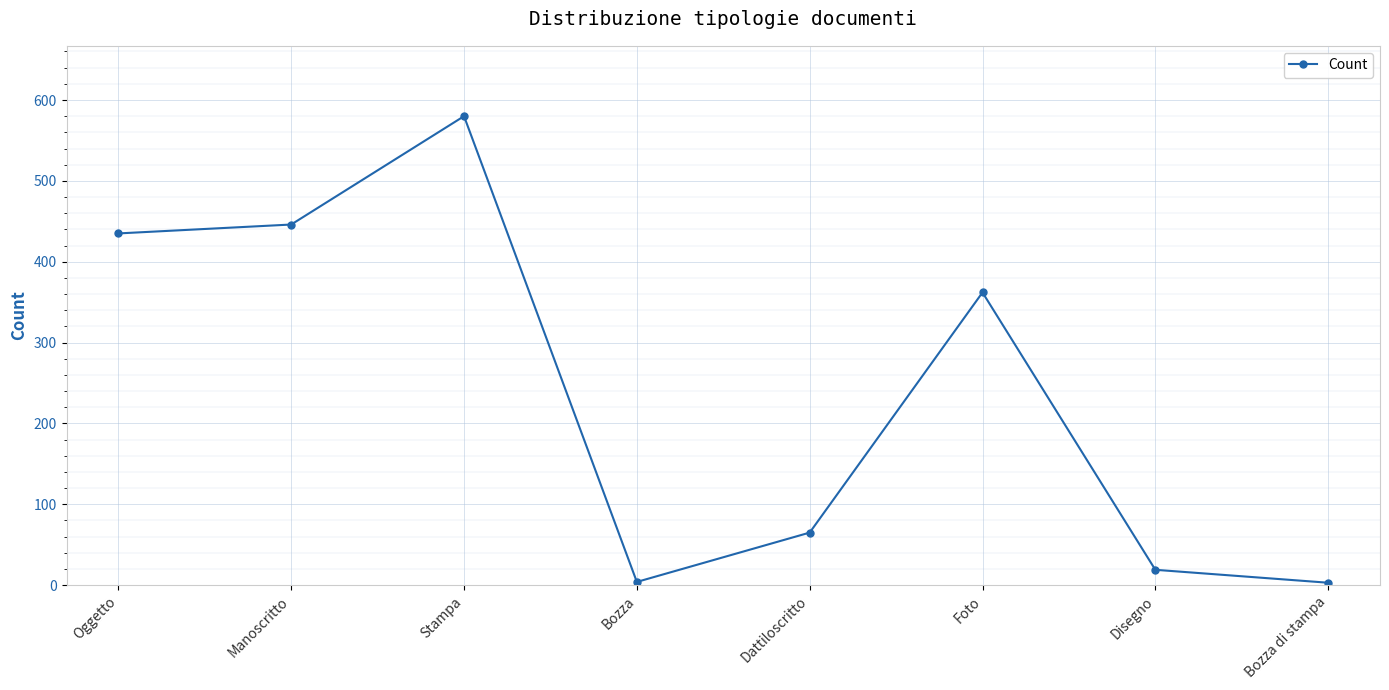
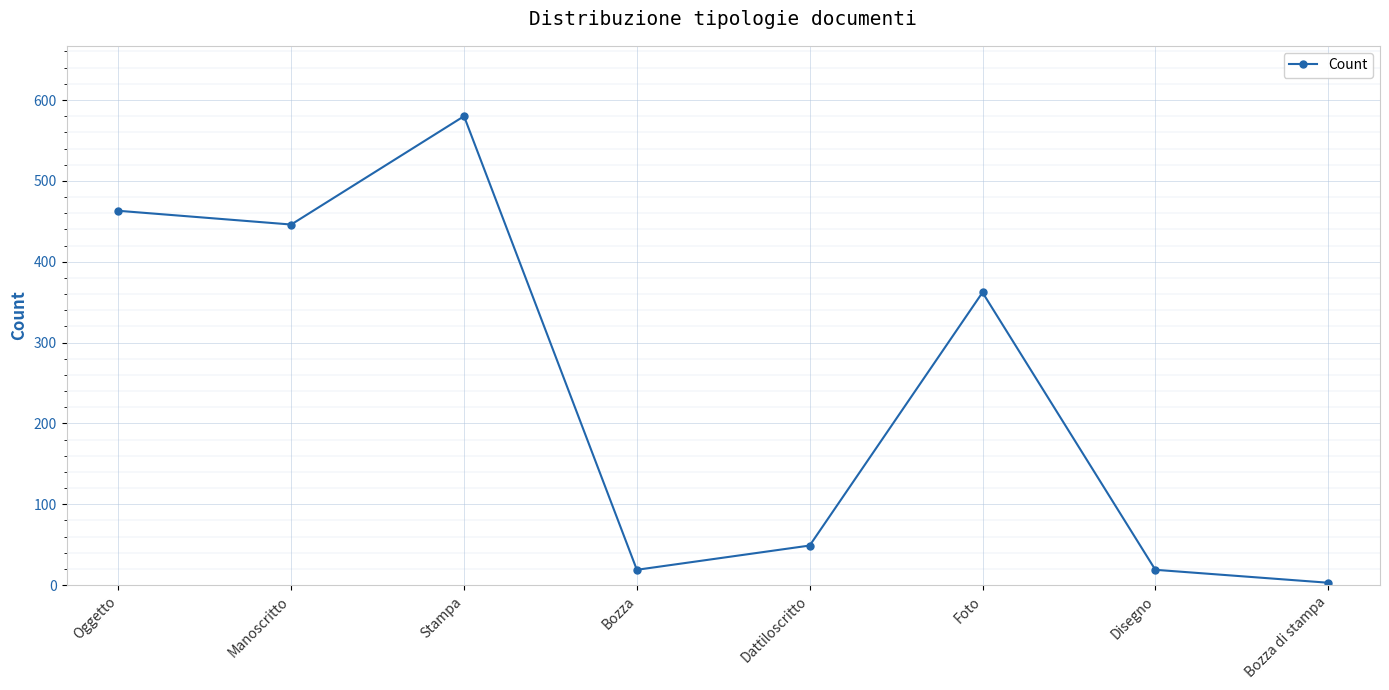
  {
-   "Oggetto": 440,
+   "Oggetto": 460,
    "Manoscritto": 450,
    "Stampa": 580,
-   "Bozza": 0,
-   "Dattiloscritto": 70,
+   "Bozza": 20,
+   "Dattiloscritto": 50,
    "Foto": 360,
    "Disegno": 20,
    "Bozza di stampa": 0
  }
